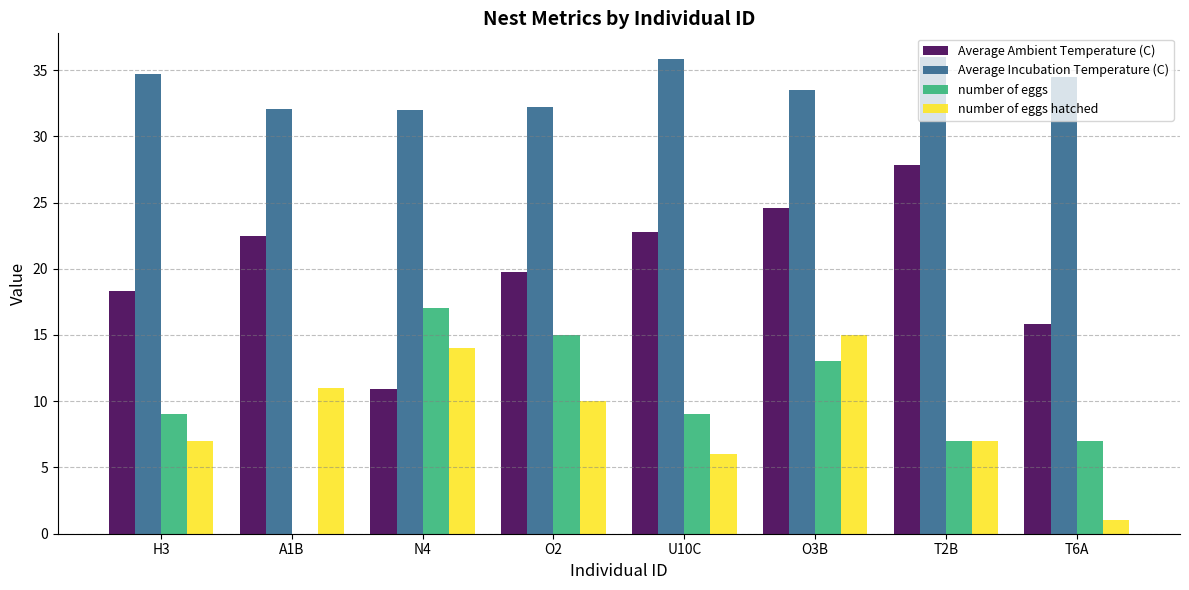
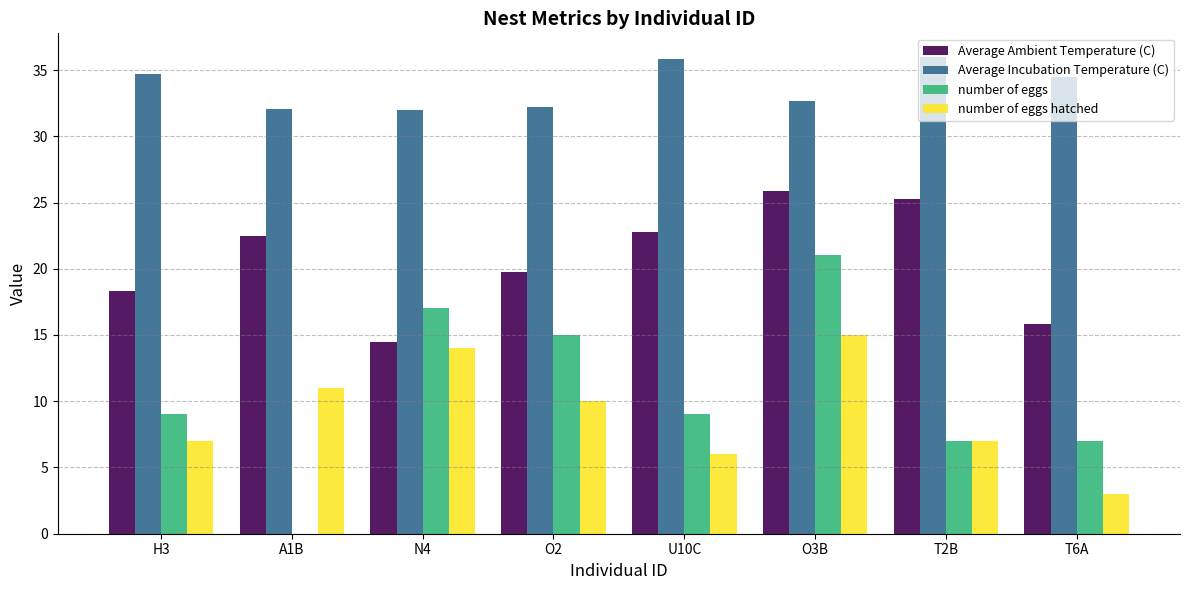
  {
    "Average Ambient Temperature (C)": {
      "H3": 18.3,
      "A1B": 22.5,
-     "N4": 10.9,
+     "N4": 14.4,
      "O2": 19.7,
      "U10C": 22.8,
-     "O3B": 24.6,
-     "T2B": 27.8,
+     "O3B": 25.9,
+     "T2B": 25.3,
      "T6A": 15.8
    },
    "Average Incubation Temperature (C)": {
      "H3": 34.7,
      "A1B": 32.1,
      "N4": 32.0,
      "O2": 32.2,
      "U10C": 35.9,
-     "O3B": 33.5
+     "O3B": 32.7
    },
    "number of eggs": {
      "H3": 9,
      "A1B": 0,
      "N4": 17,
      "O2": 15,
      "U10C": 9,
-     "O3B": 13,
+     "O3B": 21,
      "T2B": 7,
      "T6A": 7
    },
    "number of eggs hatched": {
      "H3": 7,
      "A1B": 11,
      "N4": 14,
      "O2": 10,
      "U10C": 6,
      "O3B": 15,
      "T2B": 7,
-     "T6A": 1
+     "T6A": 3
    }
  }
